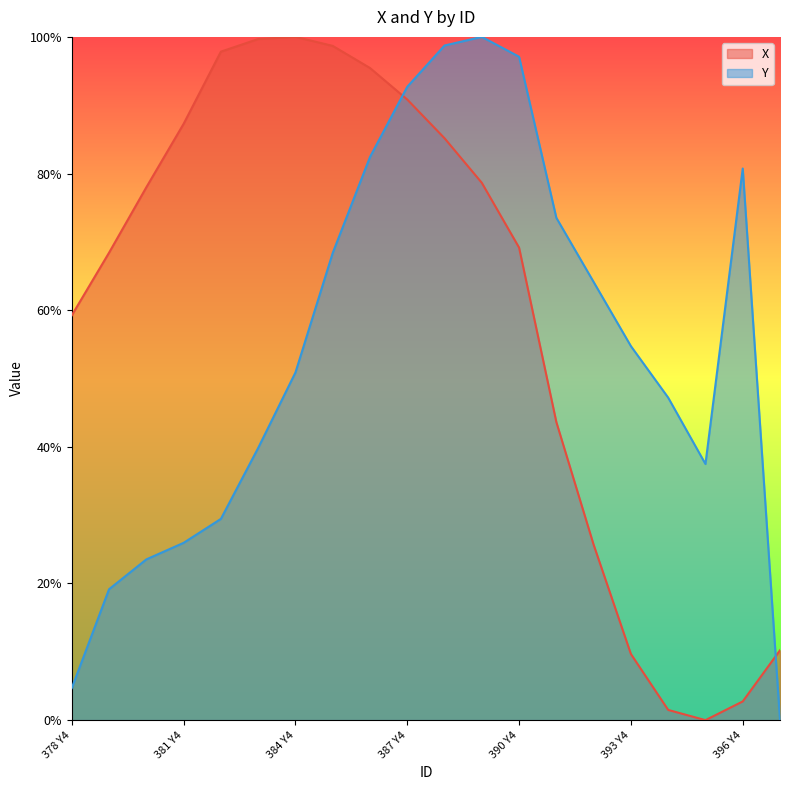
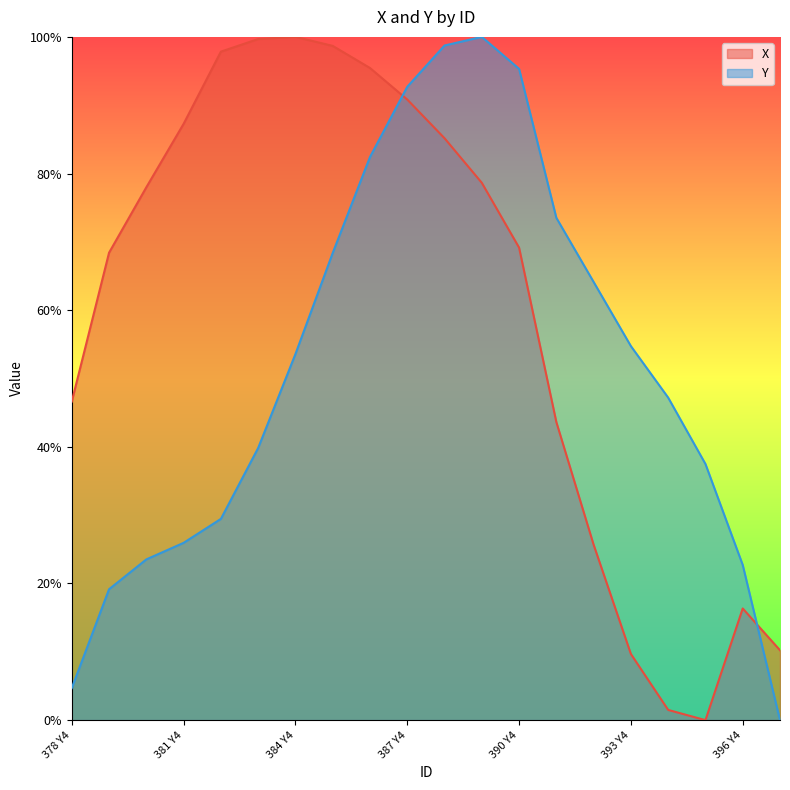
  {
    "X": {
-     "378 Y4": "59%",
+     "378 Y4": "47%",
      "381 Y4": "87%",
      "384 Y4": "100%",
      "387 Y4": "91%",
      "390 Y4": "69%",
      "393 Y4": "10%",
-     "396 Y4": "3%"
+     "396 Y4": "16%"
    },
    "Y": {
      "378 Y4": "5%",
      "381 Y4": "26%",
-     "384 Y4": "51%",
+     "384 Y4": "54%",
      "387 Y4": "93%",
-     "390 Y4": "97%",
+     "390 Y4": "95%",
      "393 Y4": "55%",
-     "396 Y4": "81%"
+     "396 Y4": "23%"
    }
  }
